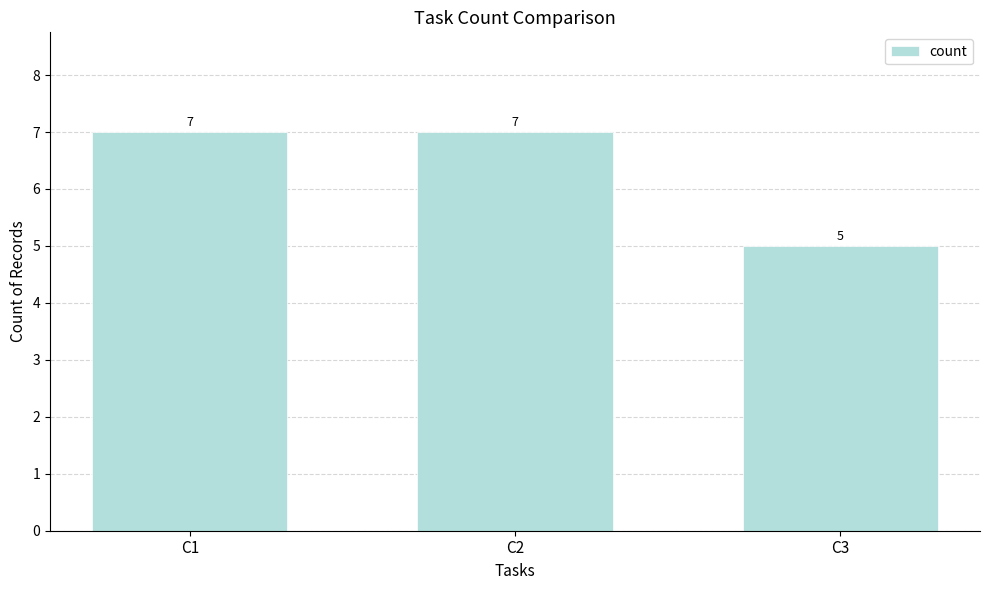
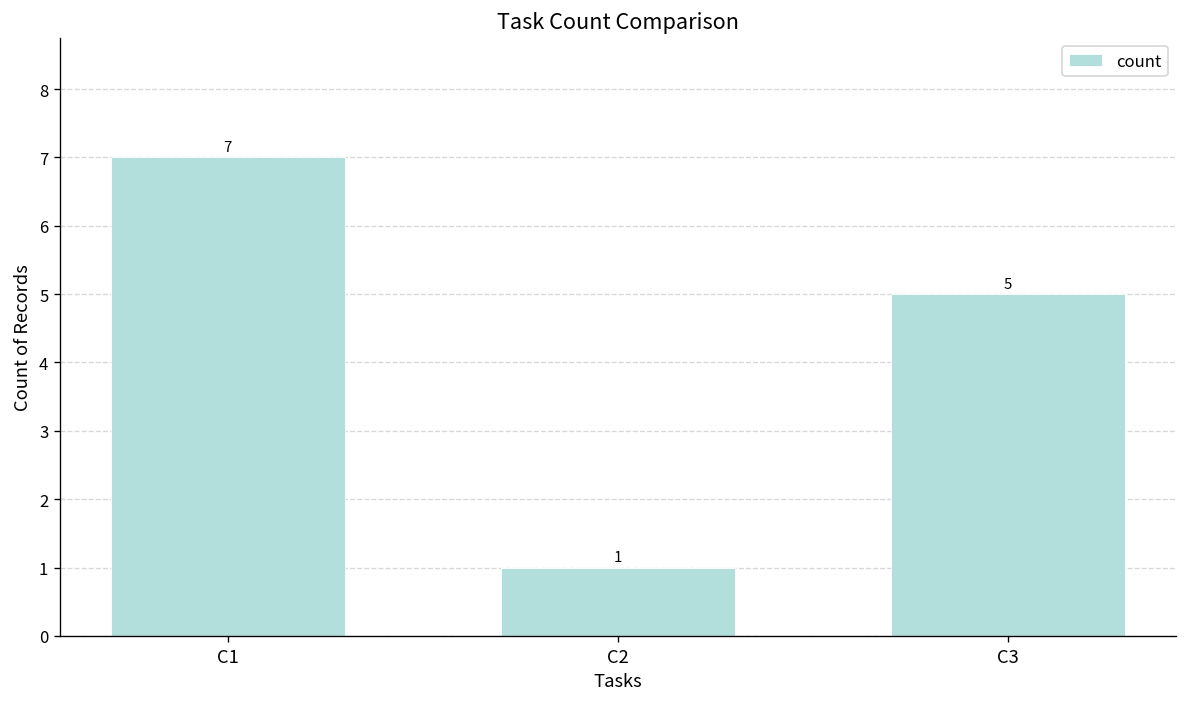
  {
    "C1": 7,
-   "C2": 7,
+   "C2": 1,
    "C3": 5
  }
